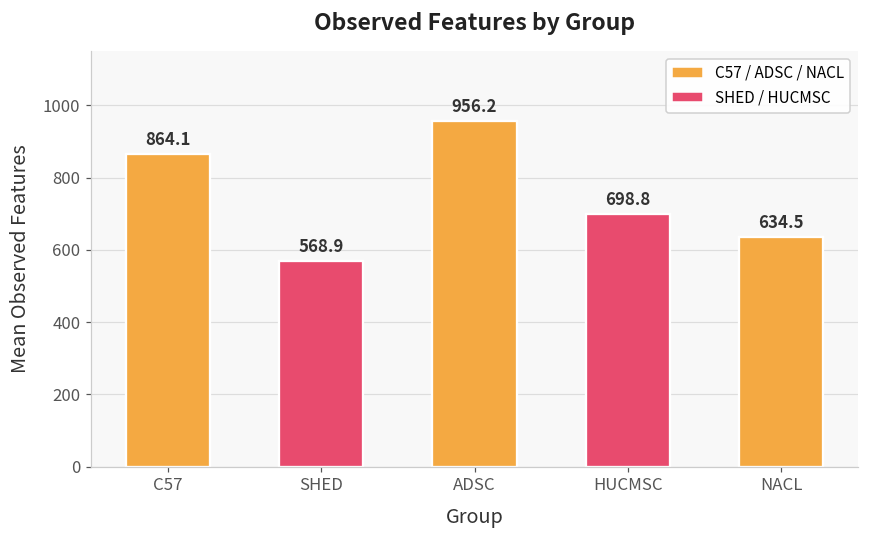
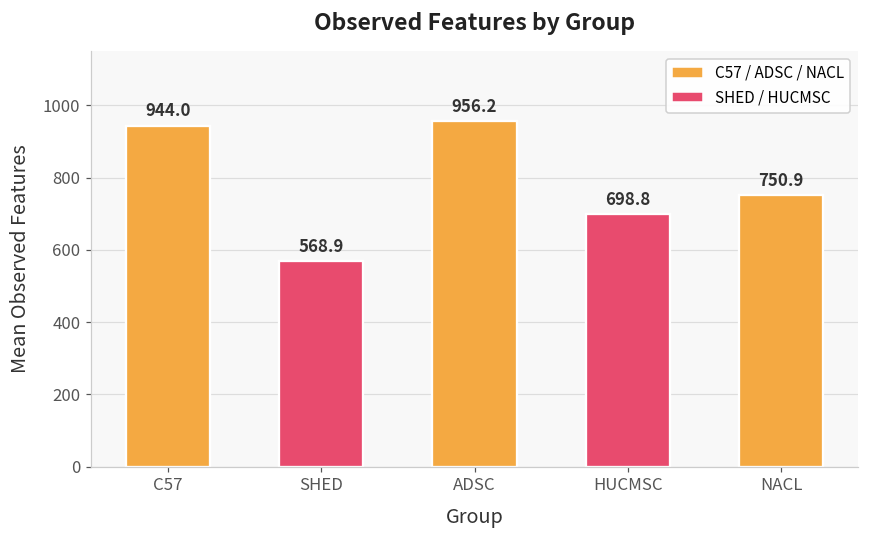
  {
-   "C57": 864.1,
+   "C57": 944.0,
    "SHED": 568.9,
    "ADSC": 956.2,
    "HUCMSC": 698.8,
-   "NACL": 634.5
+   "NACL": 750.9
  }
